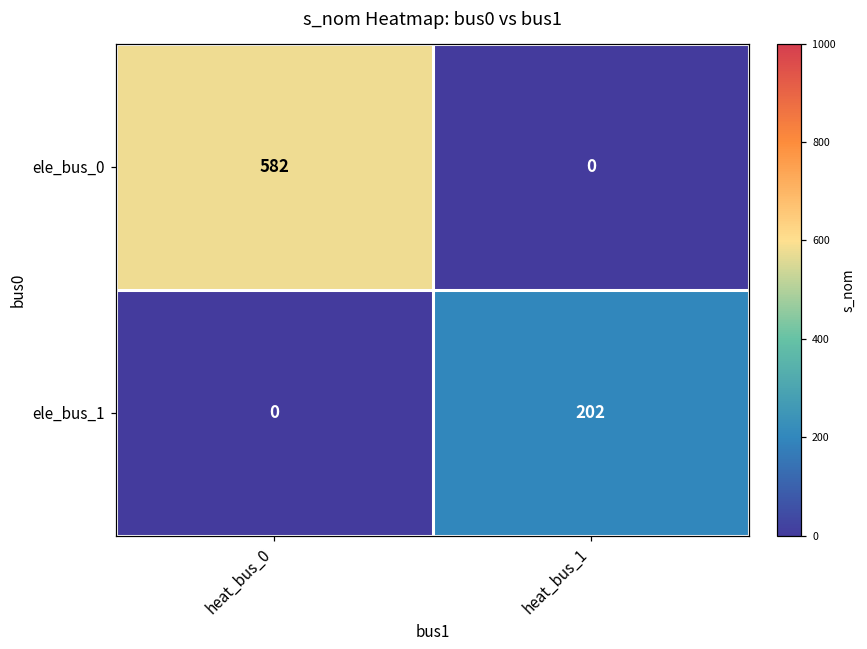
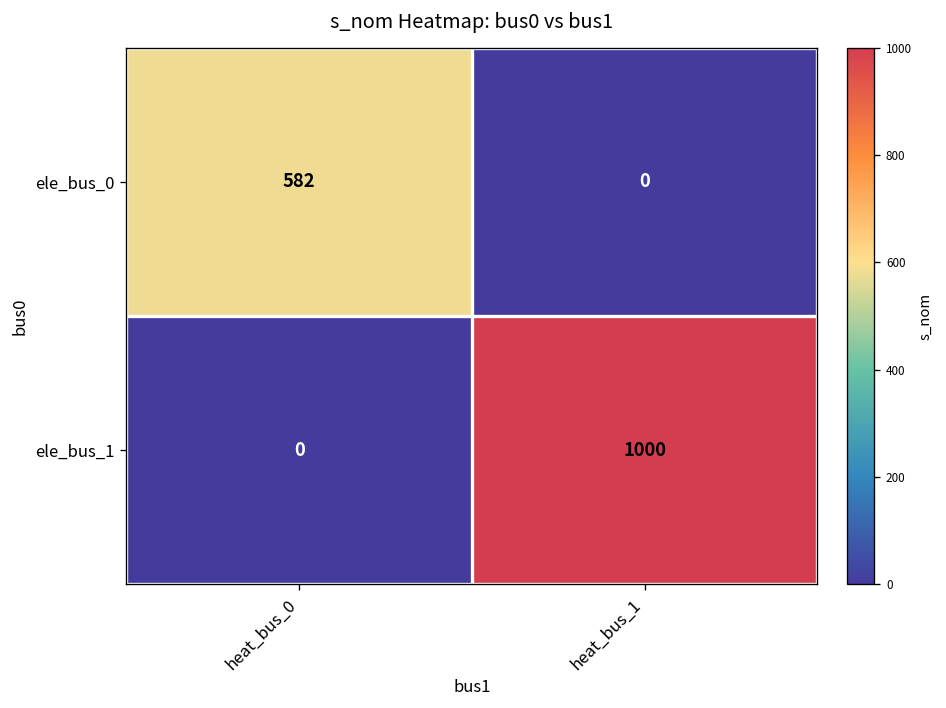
  {
    "ele_bus_0": {
      "heat_bus_0": 582,
      "heat_bus_1": 0
    },
    "ele_bus_1": {
      "heat_bus_0": 0,
-     "heat_bus_1": 202
+     "heat_bus_1": 1000
    }
  }
